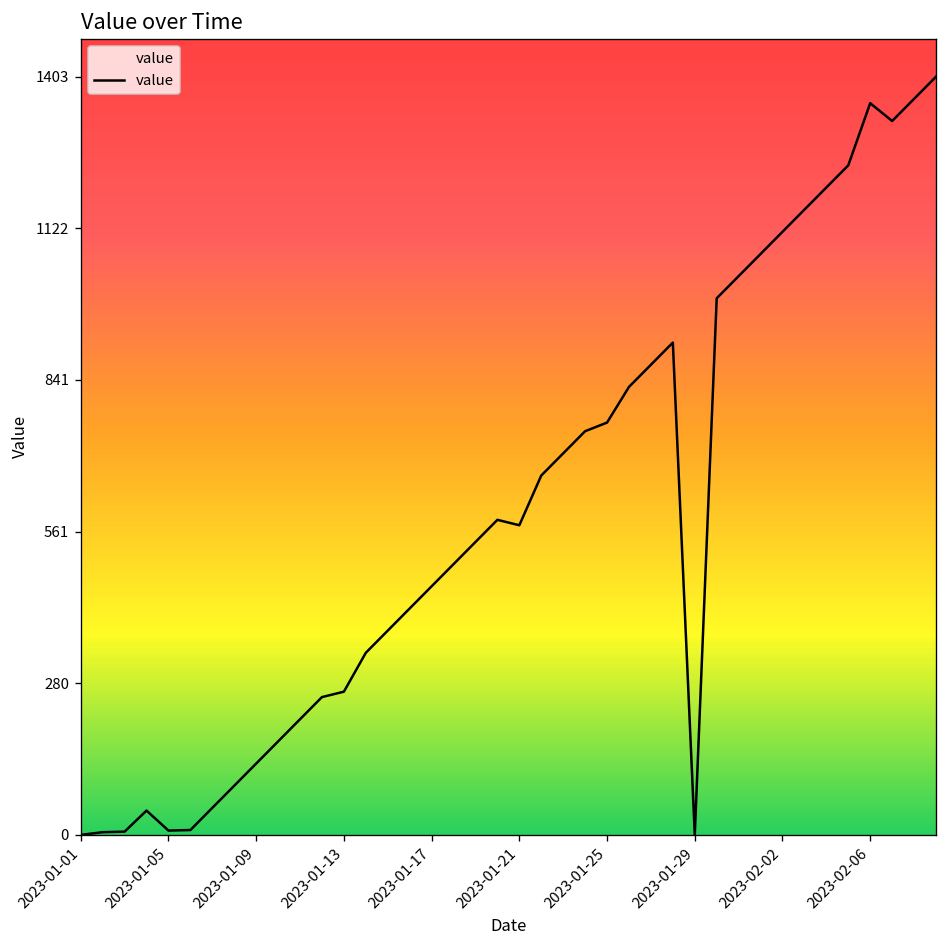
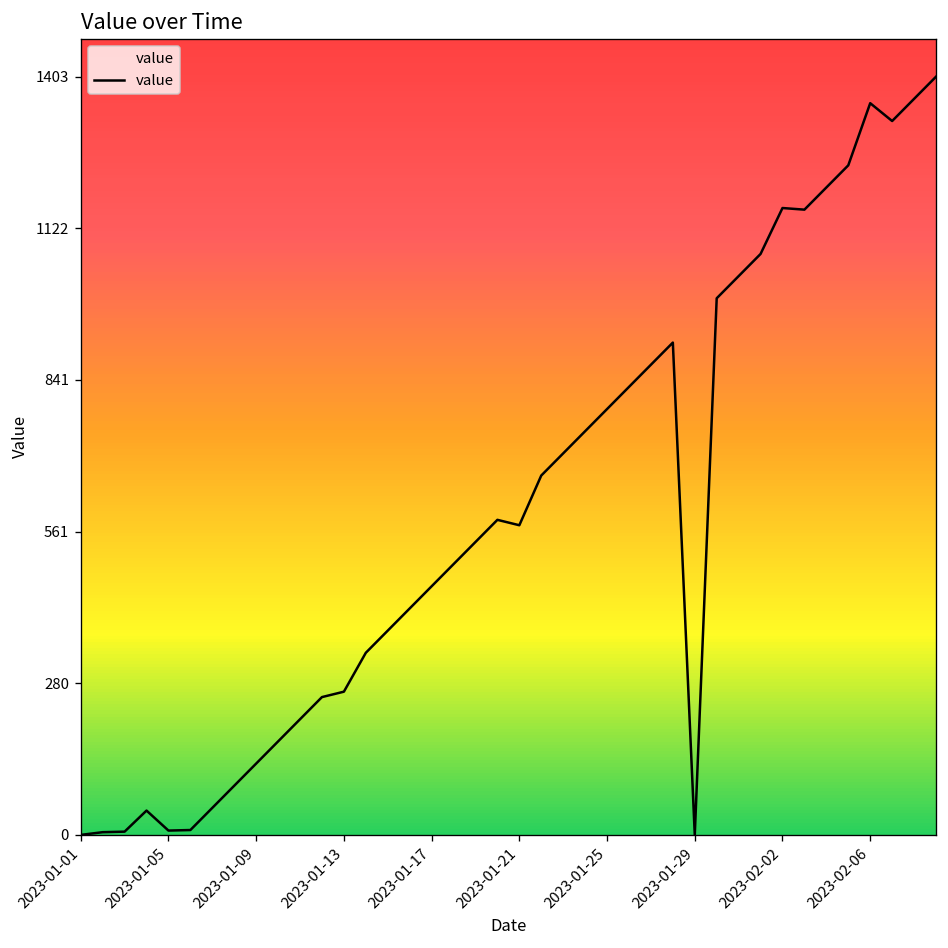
  {
    "2023-01-01": 0,
    "2023-01-05": 10,
    "2023-01-09": 130,
    "2023-01-13": 270,
    "2023-01-17": 460,
    "2023-01-21": 570,
-   "2023-01-25": 760,
+   "2023-01-25": 790,
    "2023-01-29": 0,
-   "2023-02-02": 1120,
+   "2023-02-02": 1160,
    "2023-02-06": 1350
  }
